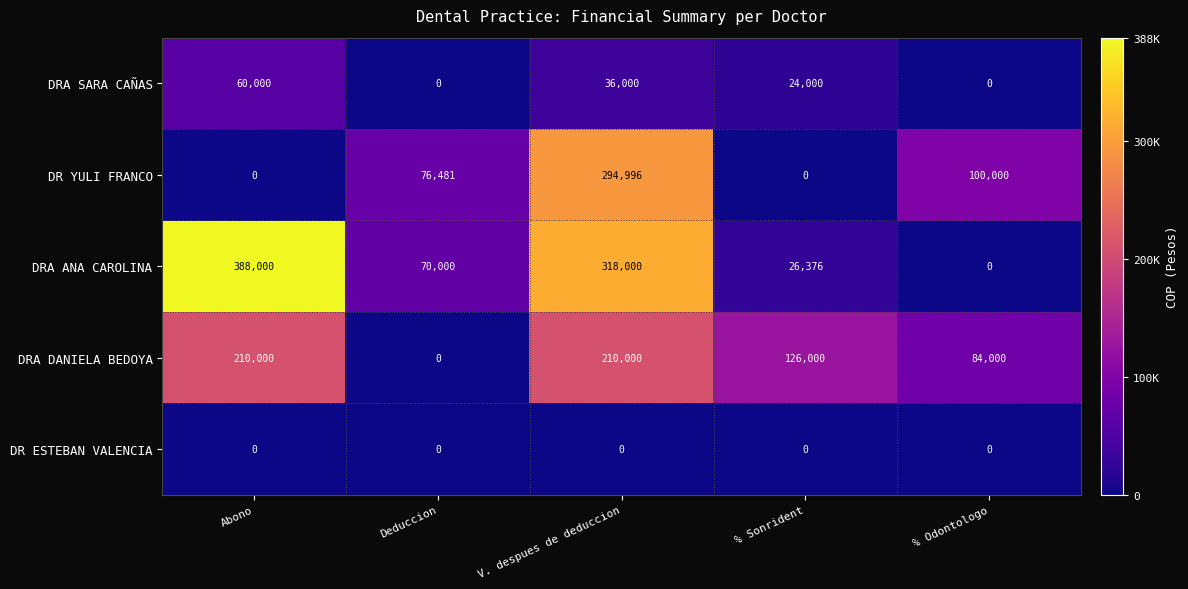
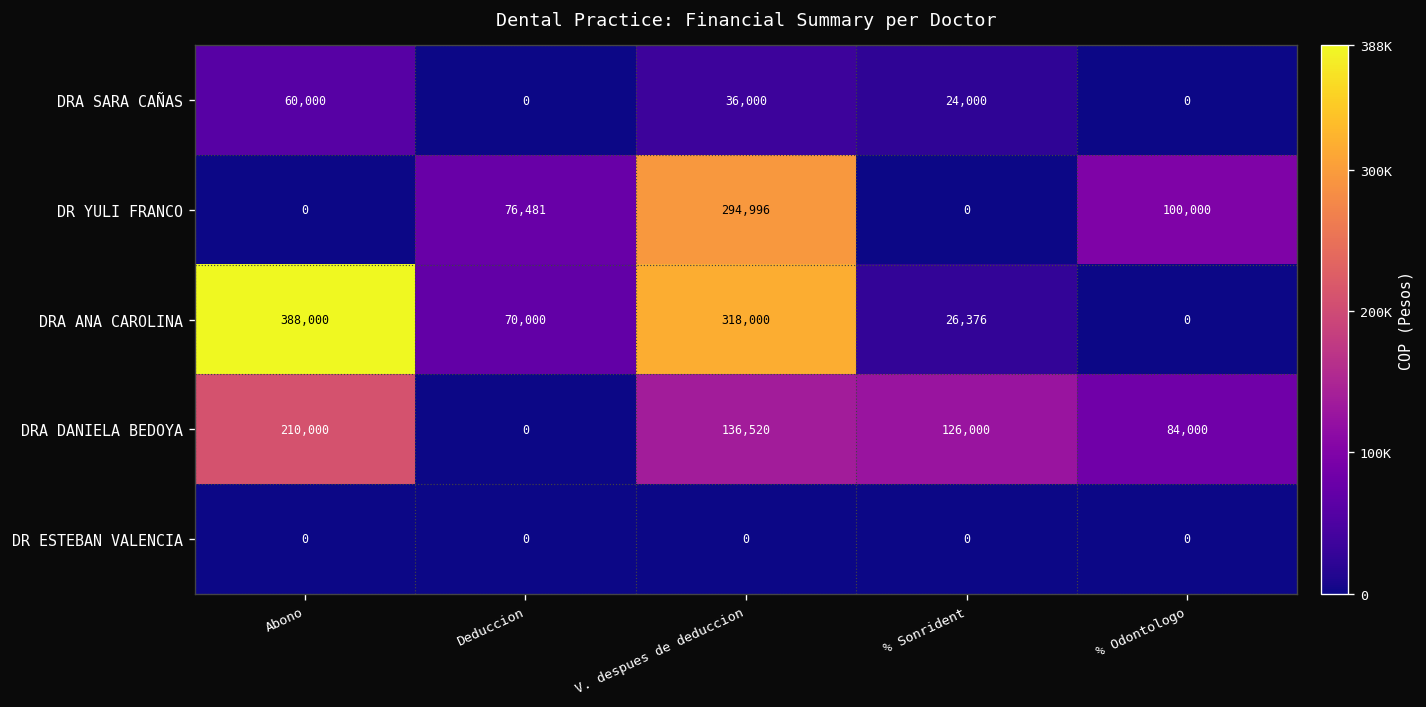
  {
    "DRA SARA CAÑAS": {
      "Abono": "60,000",
      "Deduccion": "0",
      "V. despues de deduccion": "36,000",
      "% Sonrident": "24,000",
      "% Odontologo": "0"
    },
    "DR YULI FRANCO": {
      "Abono": "0",
      "Deduccion": "76,481",
      "V. despues de deduccion": "294,996",
      "% Sonrident": "0",
      "% Odontologo": "100,000"
    },
    "DRA ANA CAROLINA": {
      "Abono": "388,000",
      "Deduccion": "70,000",
      "V. despues de deduccion": "318,000",
      "% Sonrident": "26,376",
      "% Odontologo": "0"
    },
    "DRA DANIELA BEDOYA": {
      "Abono": "210,000",
      "Deduccion": "0",
-     "V. despues de deduccion": "210,000",
+     "V. despues de deduccion": "136,520",
      "% Sonrident": "126,000",
      "% Odontologo": "84,000"
    },
    "DR ESTEBAN VALENCIA": {
      "Abono": "0",
      "Deduccion": "0",
      "V. despues de deduccion": "0",
      "% Sonrident": "0",
      "% Odontologo": "0"
    }
  }
